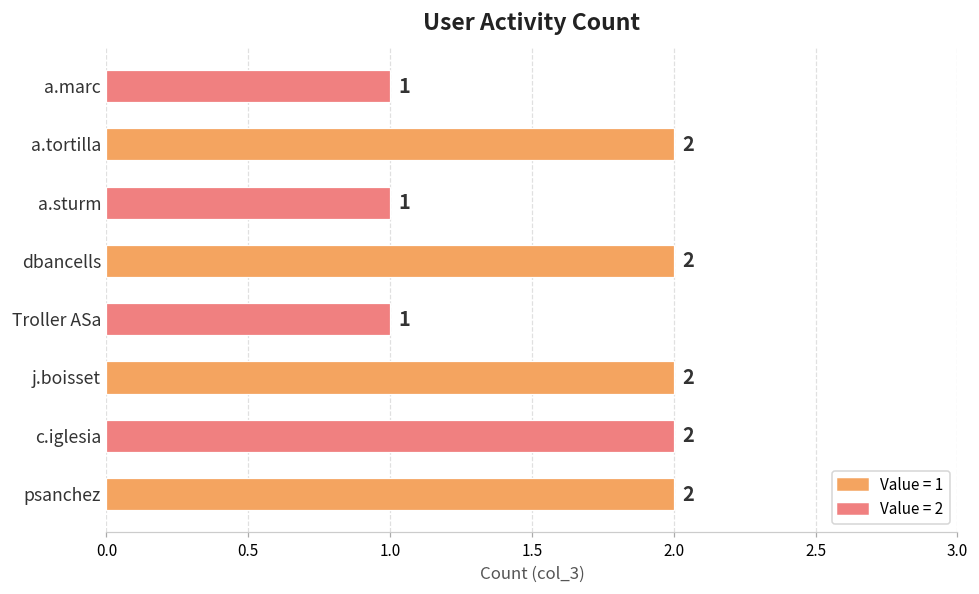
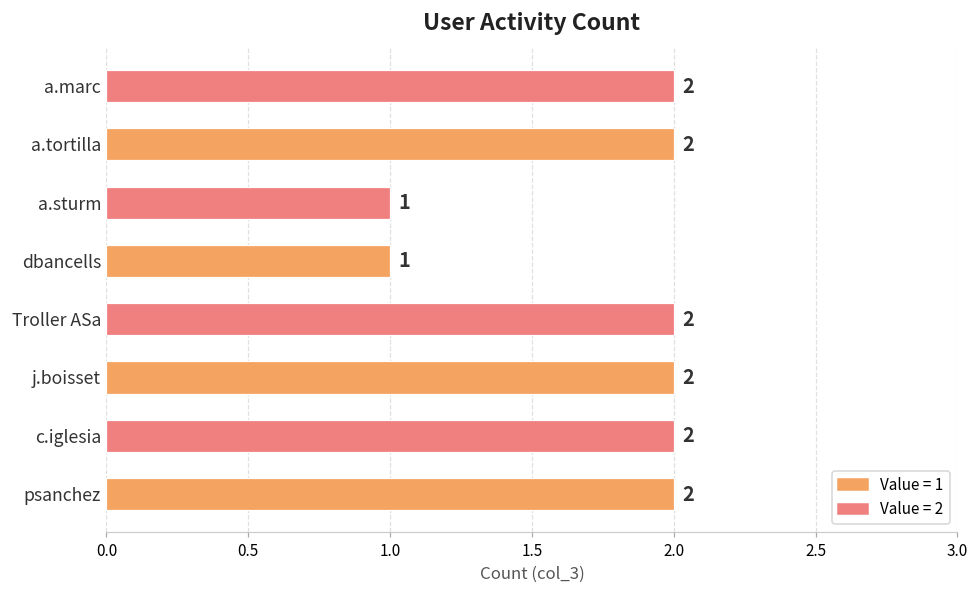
  {
-   "a.marc": 1,
+   "a.marc": 2,
    "a.tortilla": 2,
    "a.sturm": 1,
-   "dbancells": 2,
-   "Troller ASa": 1,
+   "dbancells": 1,
+   "Troller ASa": 2,
    "j.boisset": 2,
    "c.iglesia": 2,
    "psanchez": 2
  }
